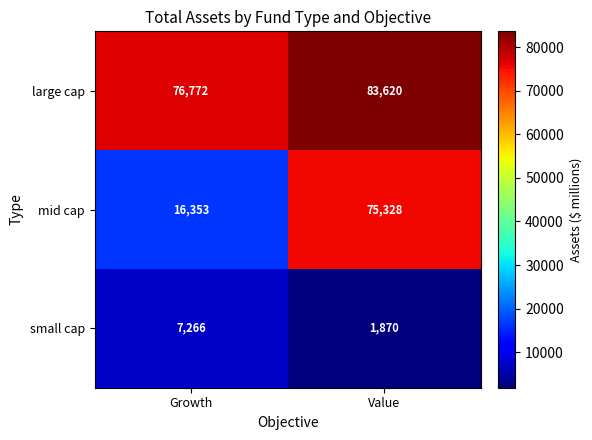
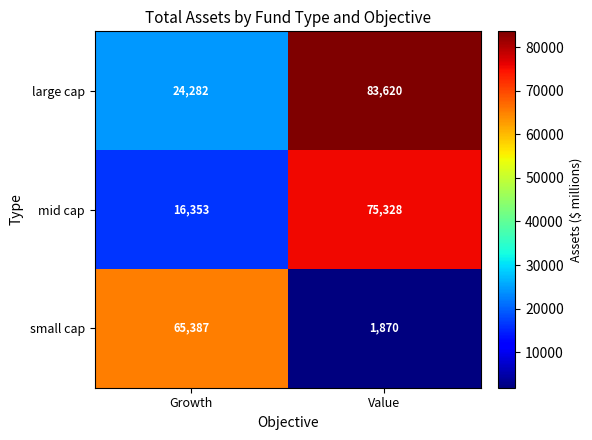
  {
    "large cap": {
-     "Growth": "76,772",
+     "Growth": "24,282",
      "Value": "83,620"
    },
    "mid cap": {
      "Growth": "16,353",
      "Value": "75,328"
    },
    "small cap": {
-     "Growth": "7,266",
+     "Growth": "65,387",
      "Value": "1,870"
    }
  }
